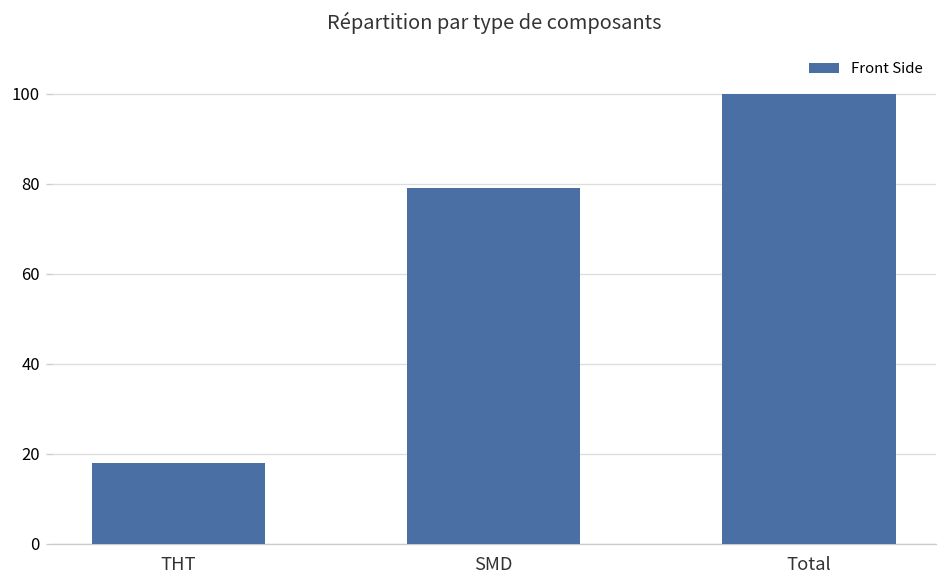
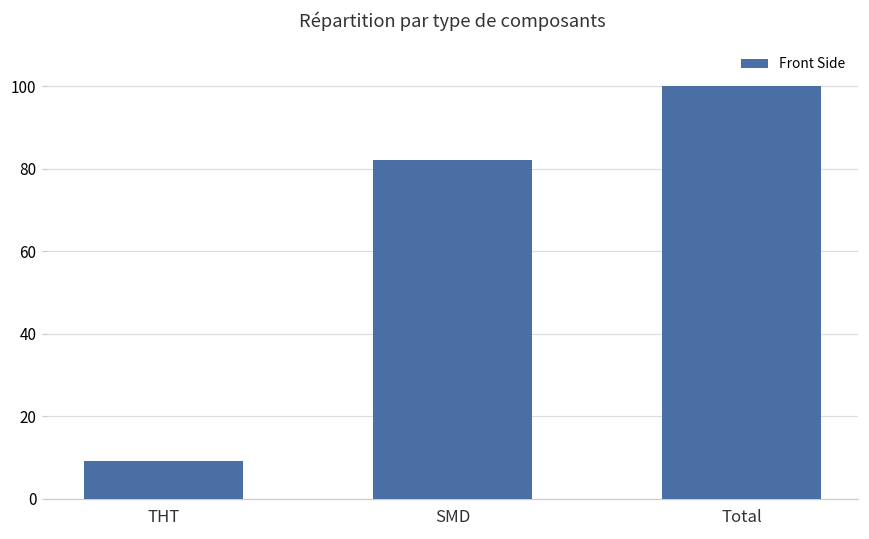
  {
-   "THT": 18,
-   "SMD": 79,
+   "THT": 9,
+   "SMD": 82,
    "Total": 100
  }
